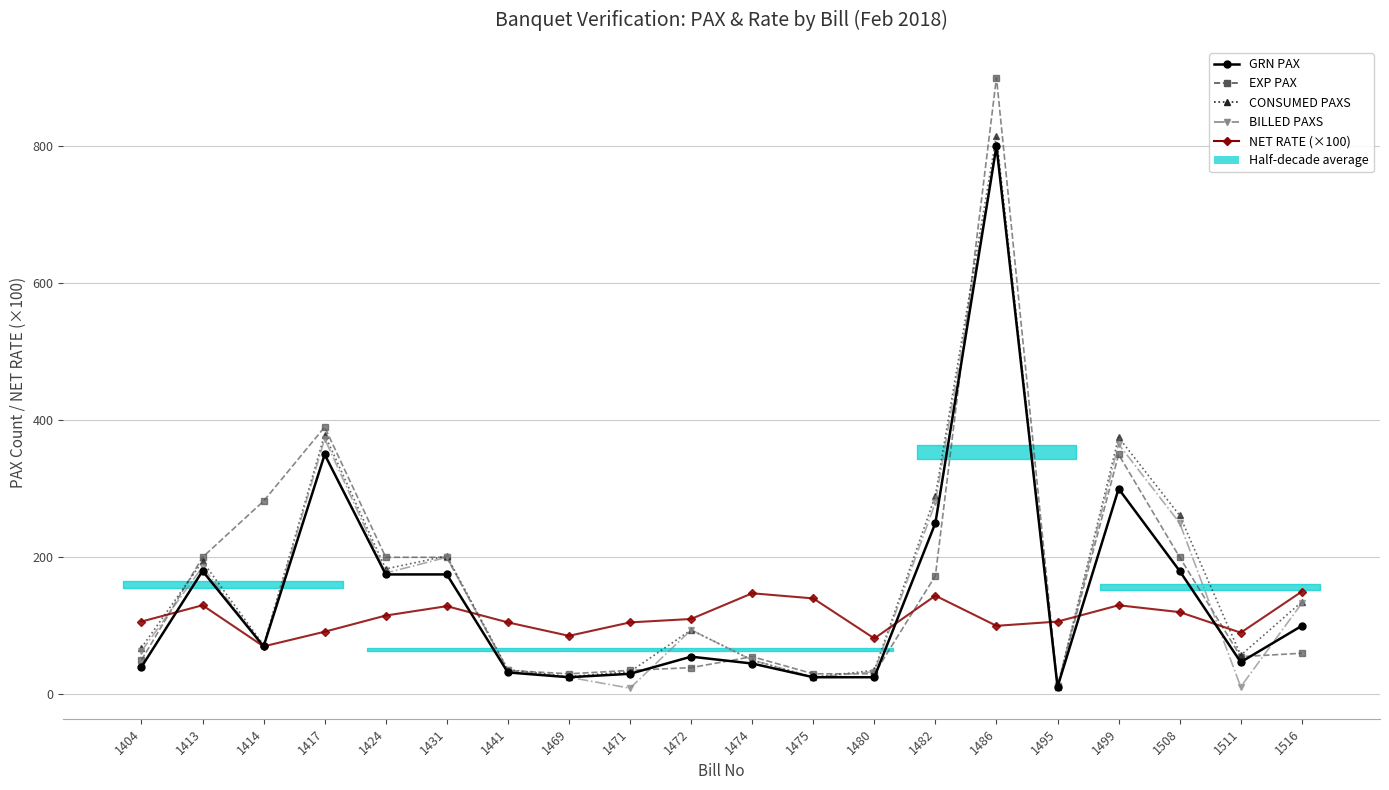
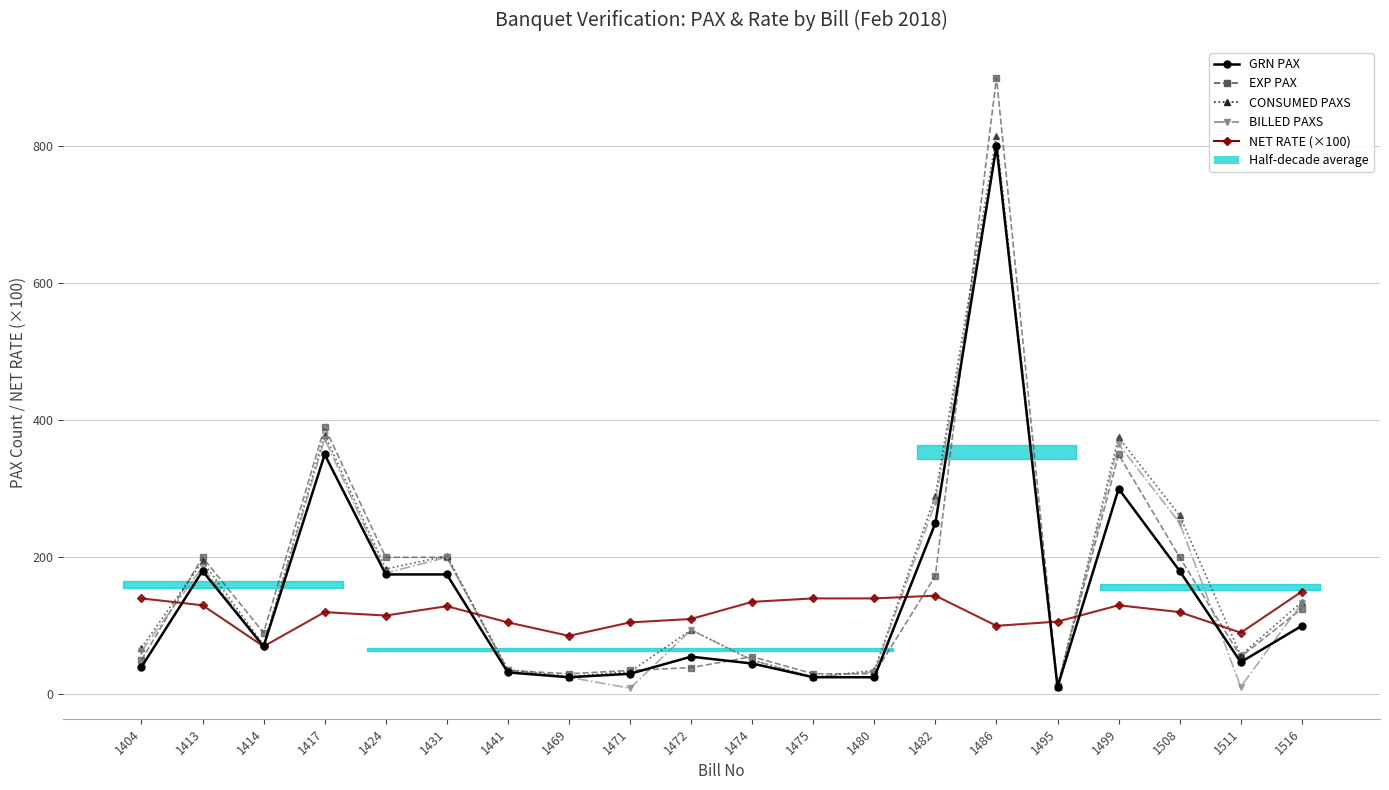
  {
    "EXP PAX": {
      "1404": 50,
      "1413": 200,
-     "1414": 280,
+     "1414": 90,
      "1417": 390,
      "1424": 200,
      "1469": 30,
      "1472": 40,
      "1474": 60,
      "1475": 30,
      "1482": 170,
      "1486": 900,
      "1499": 350,
      "1508": 200,
-     "1516": 60
+     "1516": 130
    },
    "BILLED PAXS": {
      "1404": 60,
      "1413": 190,
      "1417": 370,
      "1471": 10,
      "1482": 280,
      "1499": 370,
      "1508": 250,
      "1511": 10
    },
    "NET RATE (×100)": {
-     "1404": 110,
+     "1404": 140,
      "1413": 130,
-     "1417": 90,
+     "1417": 120,
      "1424": 110,
      "1431": 130,
      "1441": 110,
      "1469": 90,
      "1471": 110,
      "1472": 110,
-     "1474": 150,
+     "1474": 140,
      "1475": 140,
-     "1480": 80,
+     "1480": 140,
      "1482": 140,
      "1486": 100,
      "1495": 110,
      "1499": 130,
      "1508": 120,
      "1511": 90,
      "1516": 150
    }
  }
